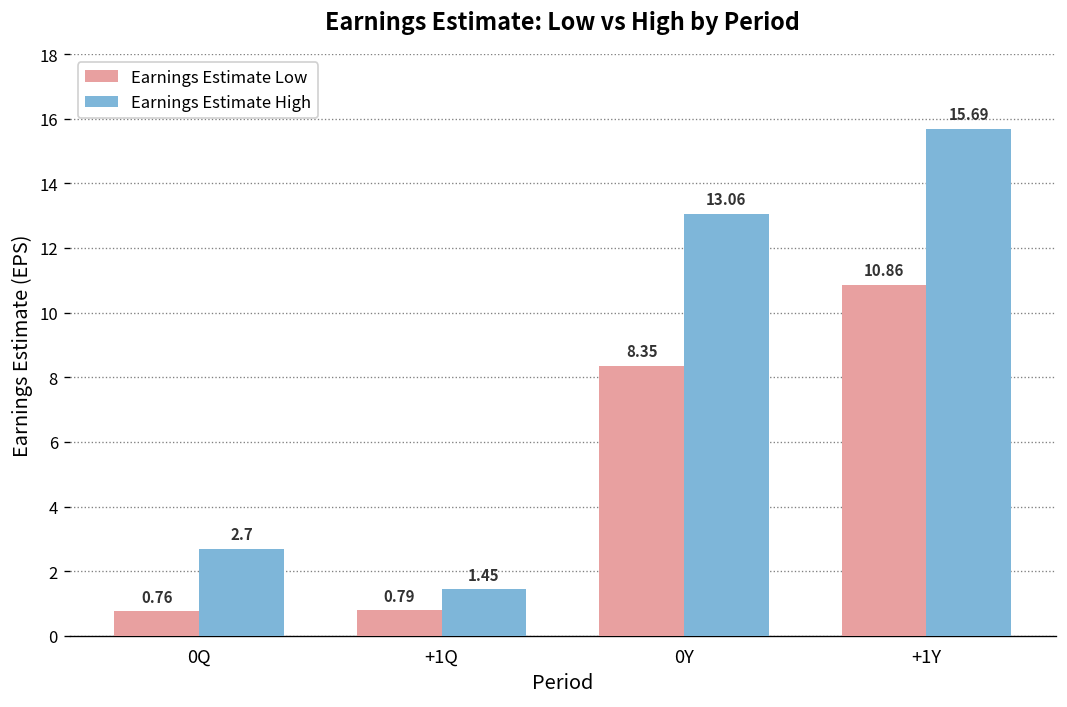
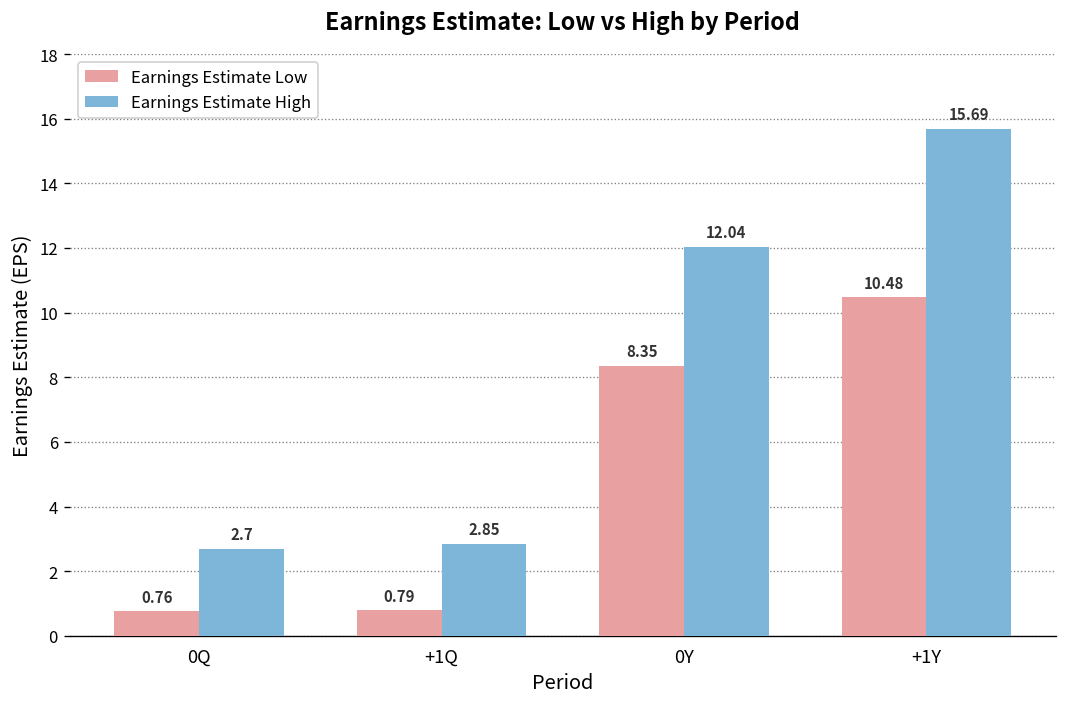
  {
    "Earnings Estimate Low": {
      "0Q": 0.76,
      "+1Q": 0.79,
      "0Y": 8.35,
-     "+1Y": 10.86
+     "+1Y": 10.48
    },
    "Earnings Estimate High": {
      "0Q": 2.7,
-     "+1Q": 1.45,
-     "0Y": 13.06,
+     "+1Q": 2.85,
+     "0Y": 12.04,
      "+1Y": 15.69
    }
  }
